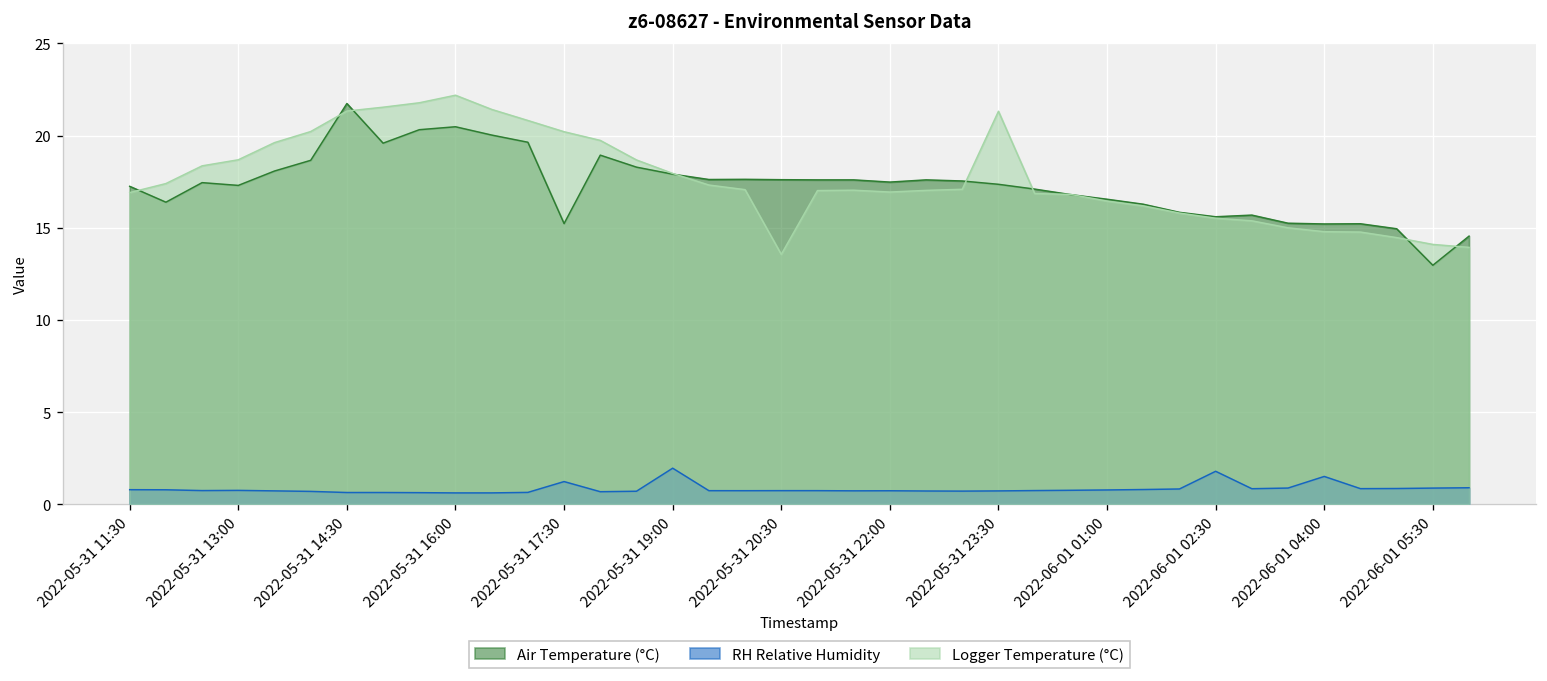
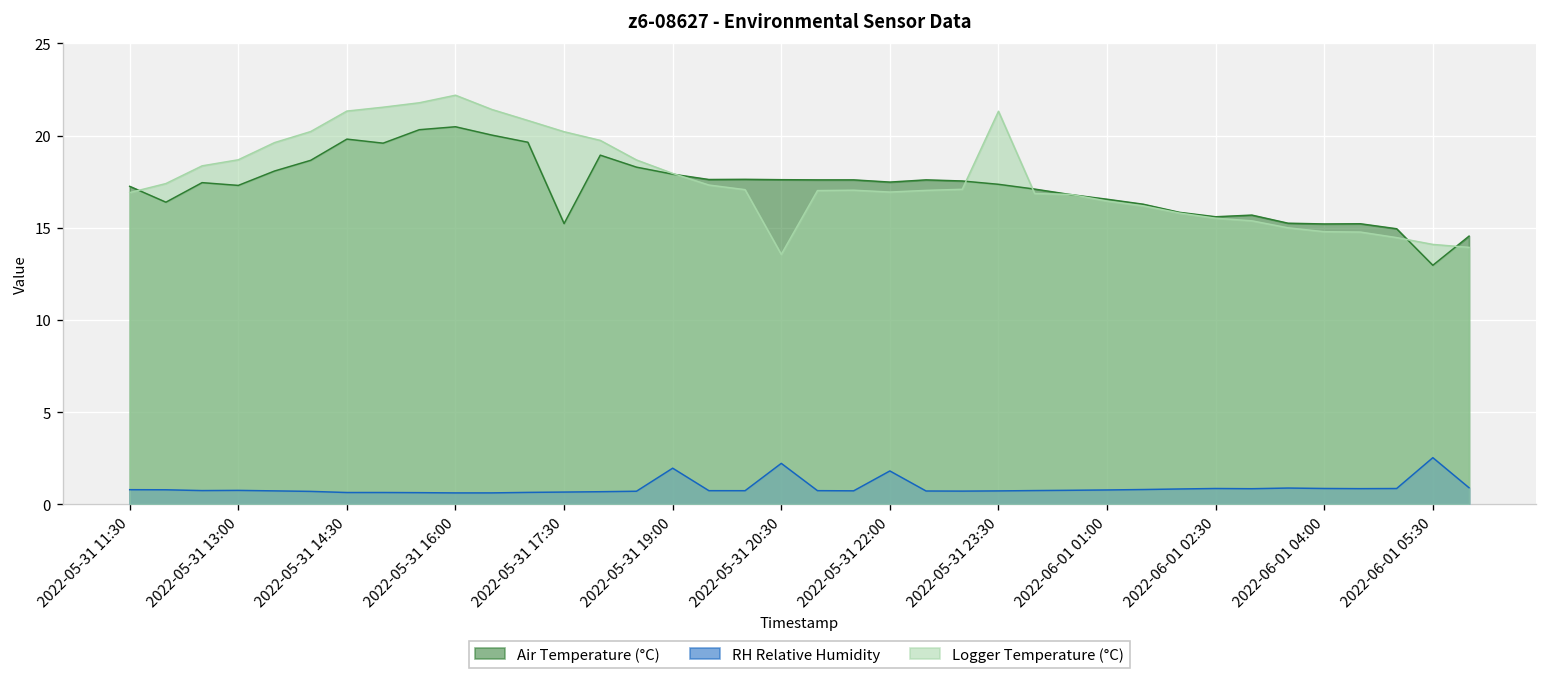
  {
    "Air Temperature (°C)": {
      "2022-05-31 11:30": 17.3,
      "2022-05-31 13:00": 17.3,
-     "2022-05-31 14:30": 21.7,
+     "2022-05-31 14:30": 19.8,
      "2022-05-31 16:00": 20.5,
      "2022-05-31 17:30": 15.2,
      "2022-05-31 20:30": 17.6,
      "2022-05-31 22:00": 17.5,
      "2022-05-31 23:30": 17.4,
      "2022-06-01 04:00": 15.2,
      "2022-06-01 05:30": 13.0
    },
    "RH Relative Humidity": {
      "2022-05-31 11:30": 0.8,
      "2022-05-31 13:00": 0.8,
      "2022-05-31 14:30": 0.6,
      "2022-05-31 16:00": 0.6,
-     "2022-05-31 17:30": 1.2,
+     "2022-05-31 17:30": 0.7,
      "2022-05-31 19:00": 2.0,
-     "2022-05-31 20:30": 0.7,
-     "2022-05-31 22:00": 0.7,
+     "2022-05-31 20:30": 2.2,
+     "2022-05-31 22:00": 1.8,
      "2022-05-31 23:30": 0.7,
      "2022-06-01 01:00": 0.8,
-     "2022-06-01 02:30": 1.8,
-     "2022-06-01 04:00": 1.5,
-     "2022-06-01 05:30": 0.9
+     "2022-06-01 02:30": 0.9,
+     "2022-06-01 04:00": 0.9,
+     "2022-06-01 05:30": 2.5
    },
    "Logger Temperature (°C)": {
      "2022-05-31 11:30": 16.9,
      "2022-05-31 13:00": 18.7,
      "2022-05-31 14:30": 21.3,
      "2022-05-31 16:00": 22.2,
      "2022-05-31 17:30": 20.2,
      "2022-05-31 20:30": 13.6,
      "2022-05-31 22:00": 16.9,
      "2022-05-31 23:30": 21.3,
      "2022-06-01 04:00": 14.8,
      "2022-06-01 05:30": 14.1
    }
  }
